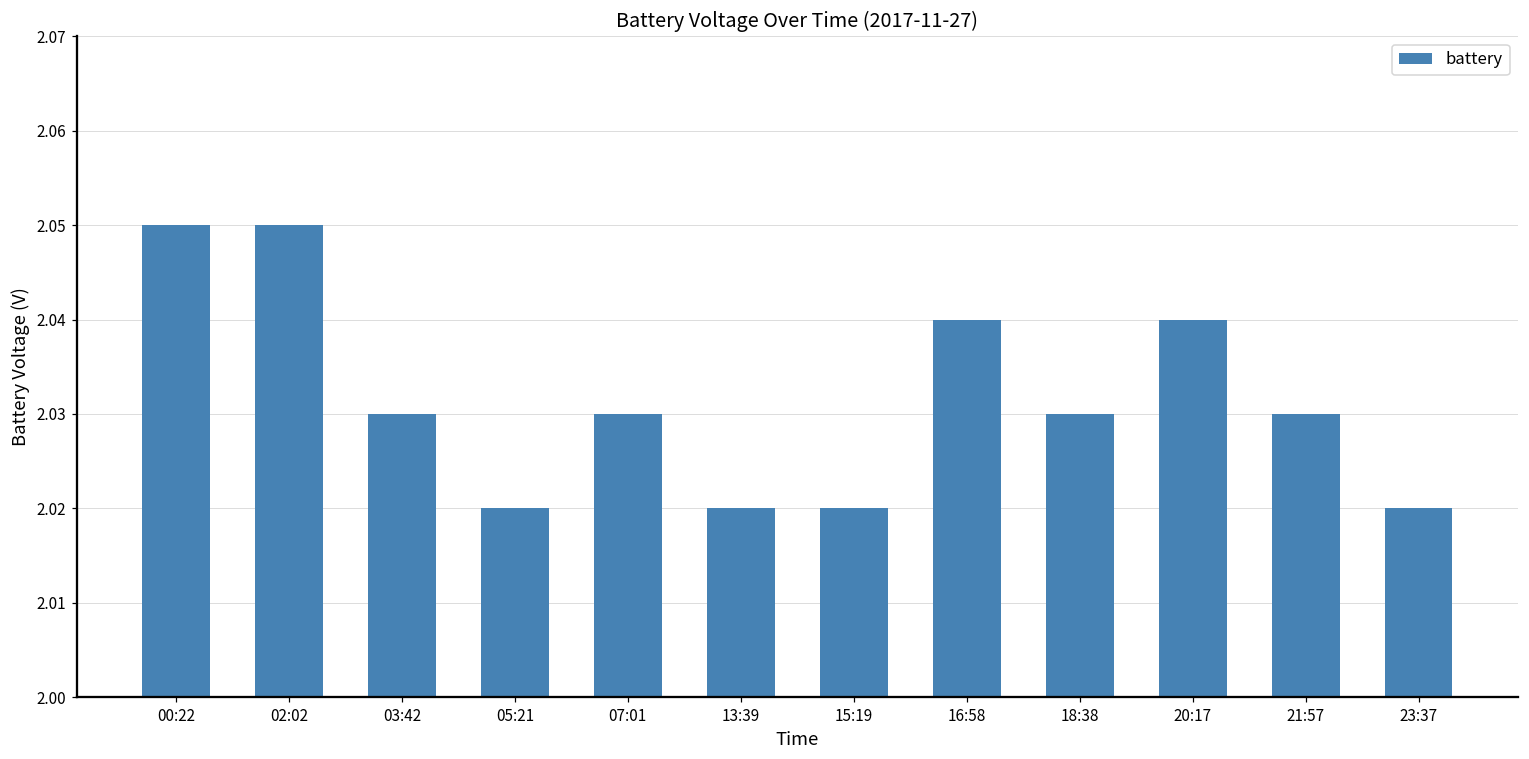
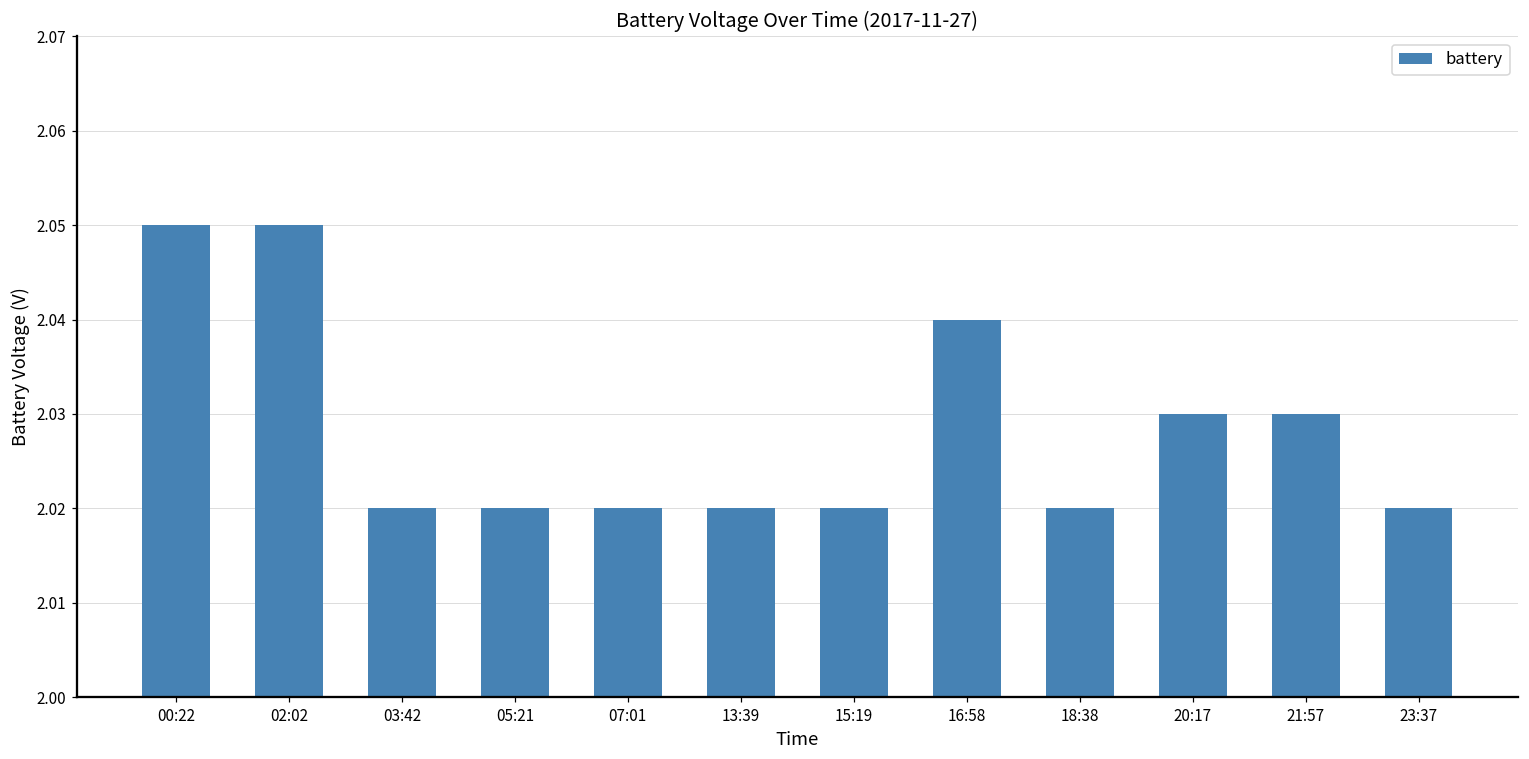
  {
    "00:22": 2.05,
    "02:02": 2.05,
-   "03:42": 2.03,
+   "03:42": 2.02,
    "05:21": 2.02,
-   "07:01": 2.03,
+   "07:01": 2.02,
    "13:39": 2.02,
    "15:19": 2.02,
    "16:58": 2.04,
-   "18:38": 2.03,
-   "20:17": 2.04,
+   "18:38": 2.02,
+   "20:17": 2.03,
    "21:57": 2.03,
    "23:37": 2.02
  }
